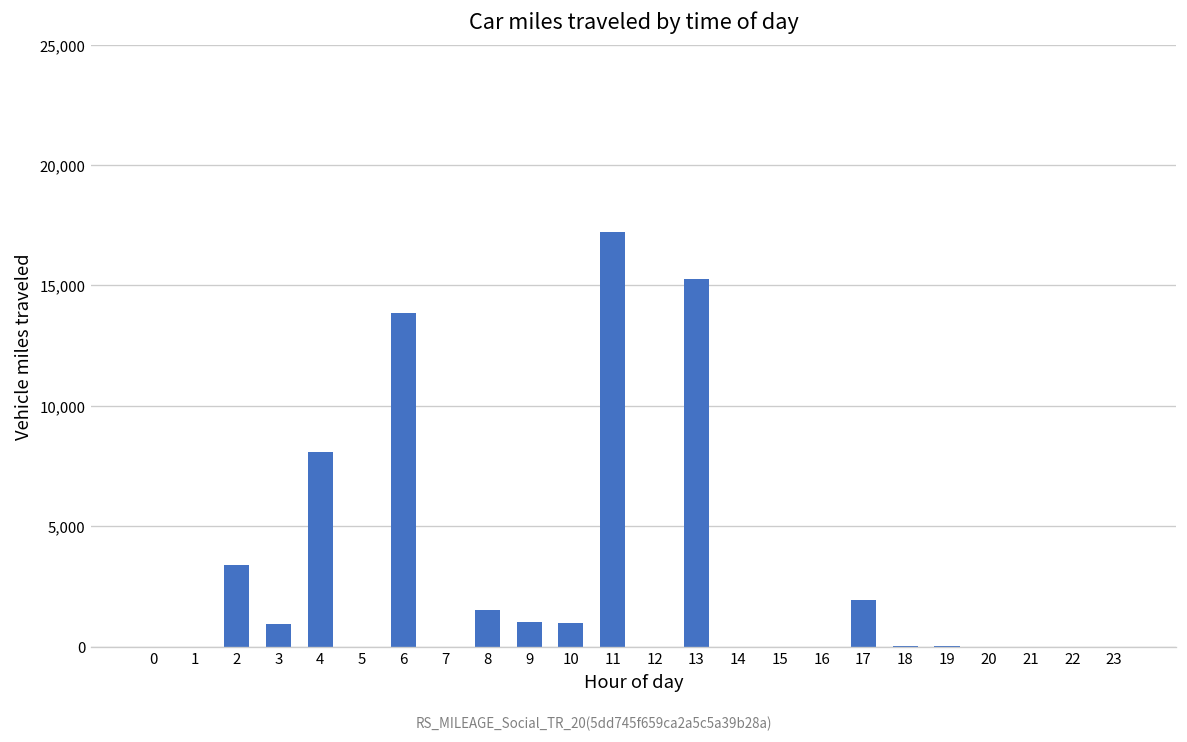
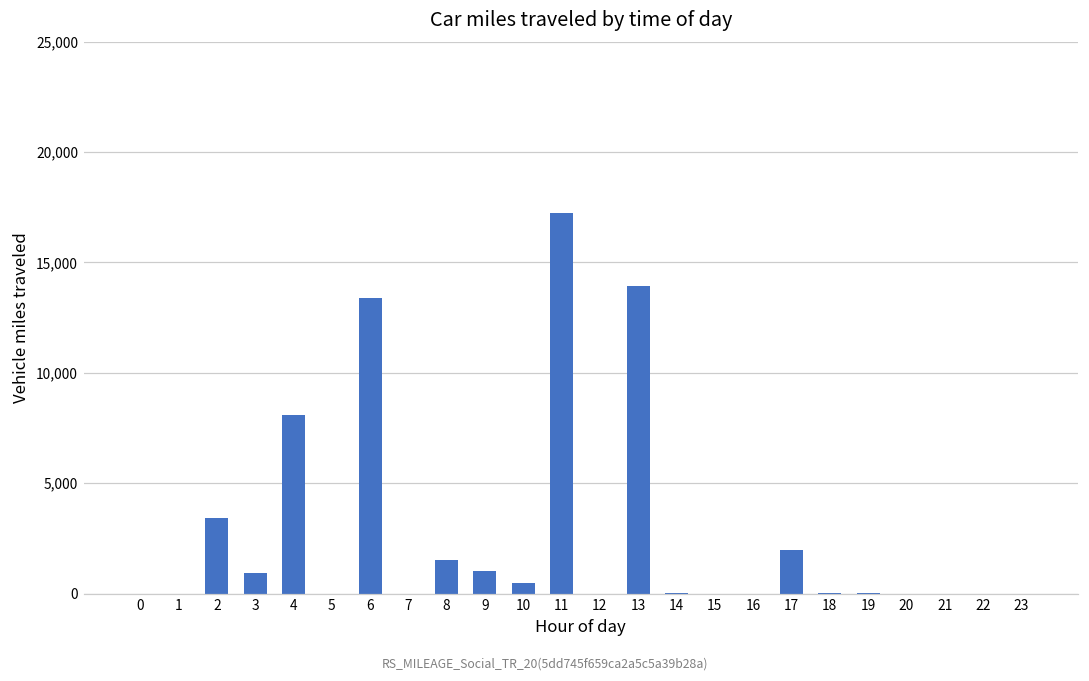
  {
    "0": "0",
    "1": "0",
    "2": "3,400",
    "3": "900",
    "4": "8,100",
    "5": "0",
-   "6": "13,900",
+   "6": "13,400",
    "7": "0",
    "8": "1,500",
    "9": "1,000",
-   "10": "1,000",
+   "10": "500",
    "11": "17,200",
    "12": "0",
-   "13": "15,300",
+   "13": "13,900",
    "15": "0",
    "16": "0",
    "17": "2,000",
    "20": "0",
    "21": "0",
    "22": "0",
    "23": "0"
  }
